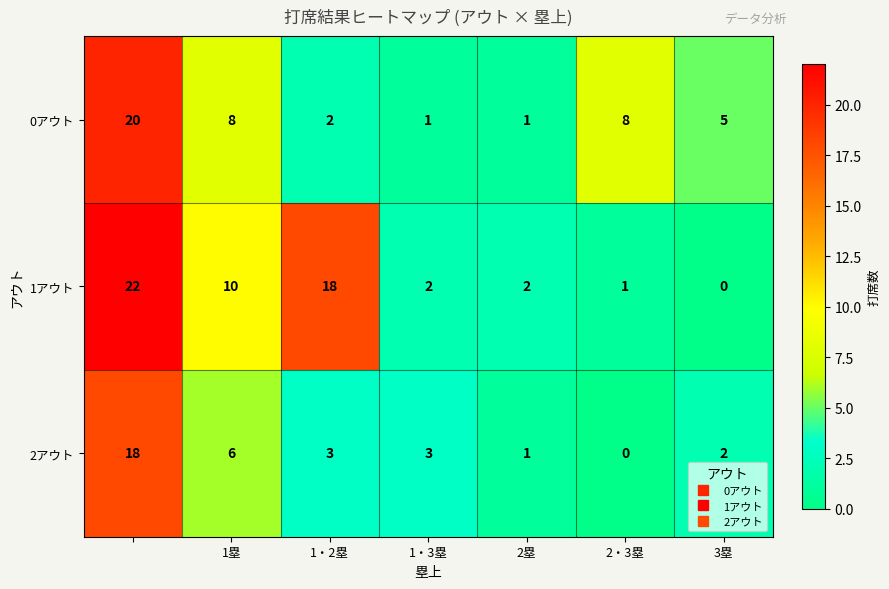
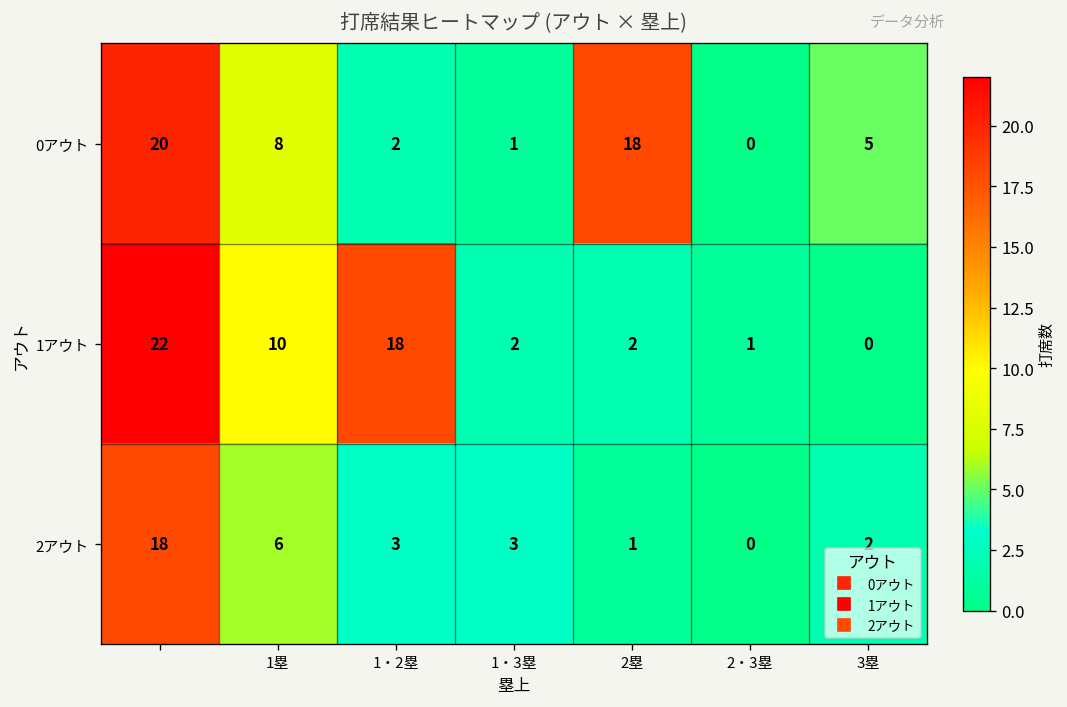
  {
    "0アウト": {
      "1塁": 8,
      "1・2塁": 2,
      "1・3塁": 1,
-     "2塁": 1,
-     "2・3塁": 8,
+     "2塁": 18,
+     "2・3塁": 0,
      "3塁": 5
    },
    "1アウト": {
      "1塁": 10,
      "1・2塁": 18,
      "1・3塁": 2,
      "2塁": 2,
      "2・3塁": 1,
      "3塁": 0
    },
    "2アウト": {
      "1塁": 6,
      "1・2塁": 3,
      "1・3塁": 3,
      "2塁": 1,
      "2・3塁": 0,
      "3塁": 2
    }
  }
